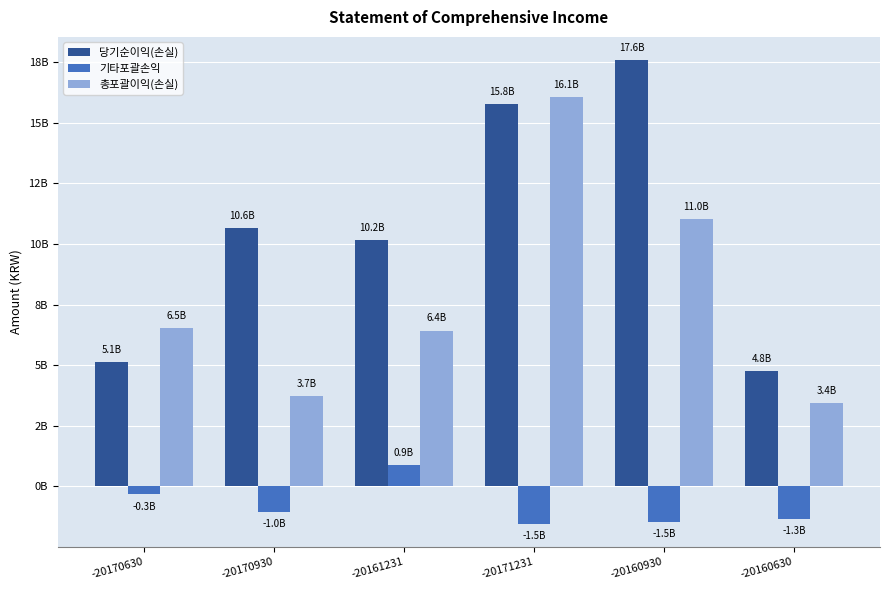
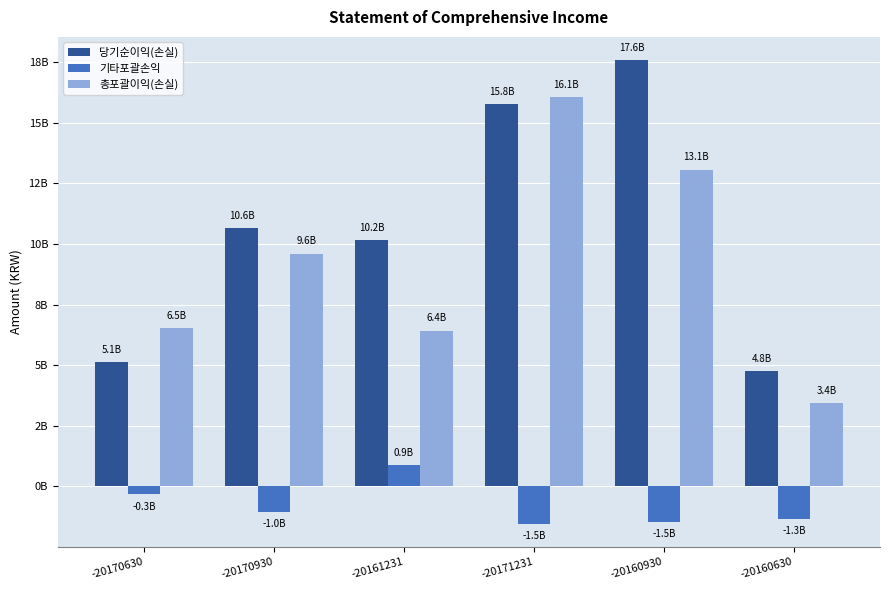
  {
    "총포괄이익(손실)": {
      "-20170630": "6.5B",
-     "-20170930": "3.7B",
+     "-20170930": "9.6B",
      "-20161231": "6.4B",
      "-20171231": "16.1B",
-     "-20160930": "11.0B",
+     "-20160930": "13.1B",
      "-20160630": "3.4B"
    }
  }
